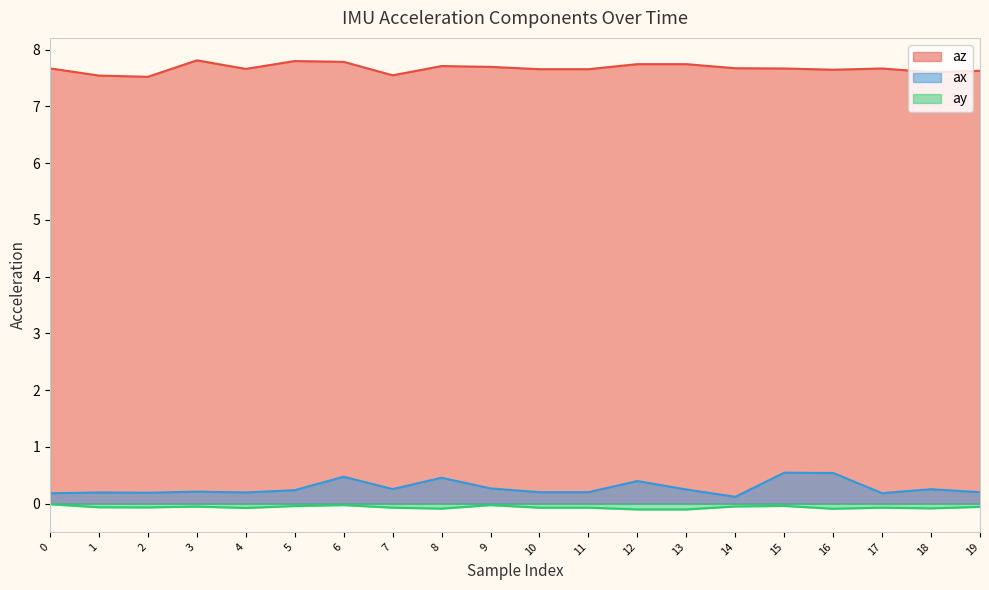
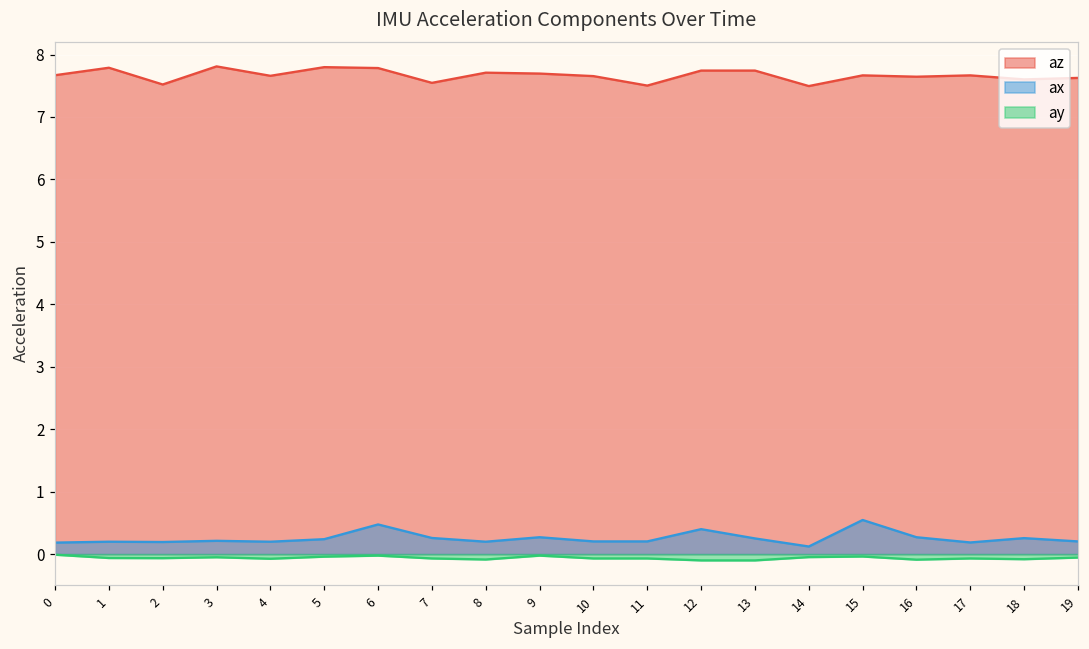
  {
    "az": {
      "0": 7.7,
-     "1": 7.5,
+     "1": 7.8,
      "2": 7.5,
      "3": 7.8,
      "4": 7.7,
      "5": 7.8,
      "6": 7.8,
      "7": 7.5,
      "8": 7.7,
      "9": 7.7,
      "10": 7.7,
-     "11": 7.7,
+     "11": 7.5,
      "12": 7.7,
      "13": 7.7,
-     "14": 7.7,
+     "14": 7.5,
      "15": 7.7,
      "16": 7.6,
      "17": 7.7,
      "19": 7.6
    },
    "ax": {
      "0": 0.2,
      "1": 0.2,
      "2": 0.2,
      "3": 0.2,
      "4": 0.2,
      "5": 0.2,
      "6": 0.5,
      "7": 0.3,
-     "8": 0.5,
+     "8": 0.2,
      "9": 0.3,
      "10": 0.2,
      "11": 0.2,
      "12": 0.4,
      "13": 0.3,
      "14": 0.1,
      "15": 0.5,
-     "16": 0.5,
+     "16": 0.3,
      "17": 0.2,
      "18": 0.3,
      "19": 0.2
    }
  }
